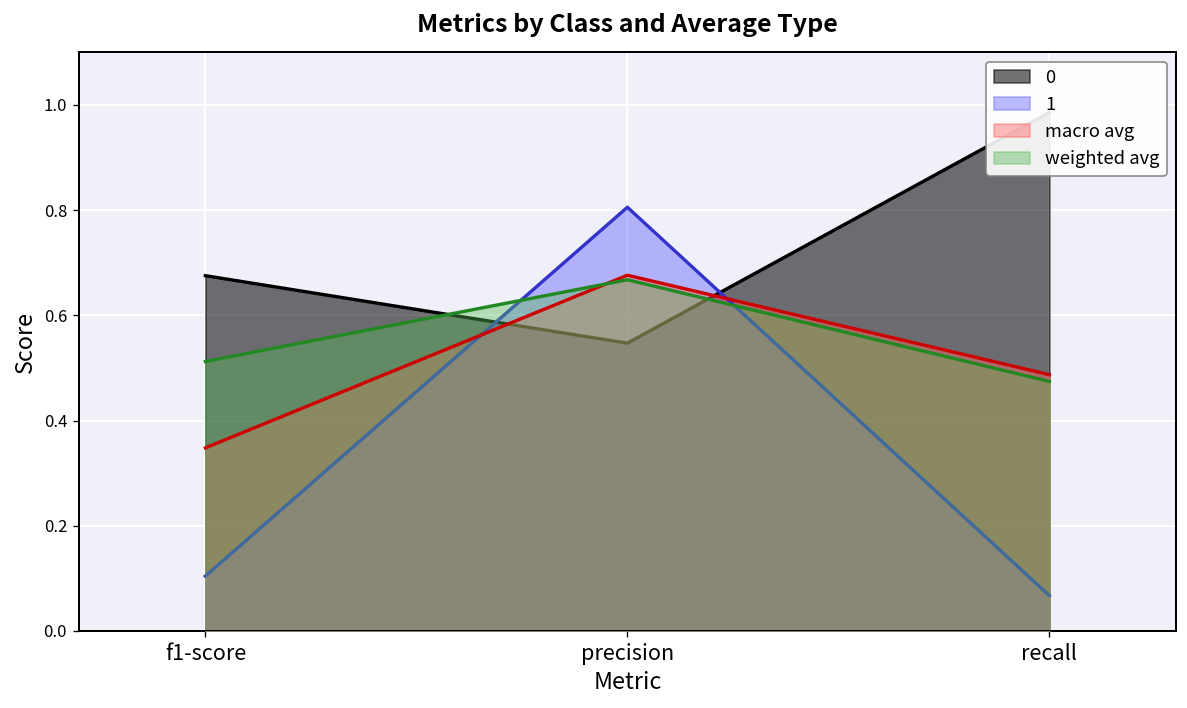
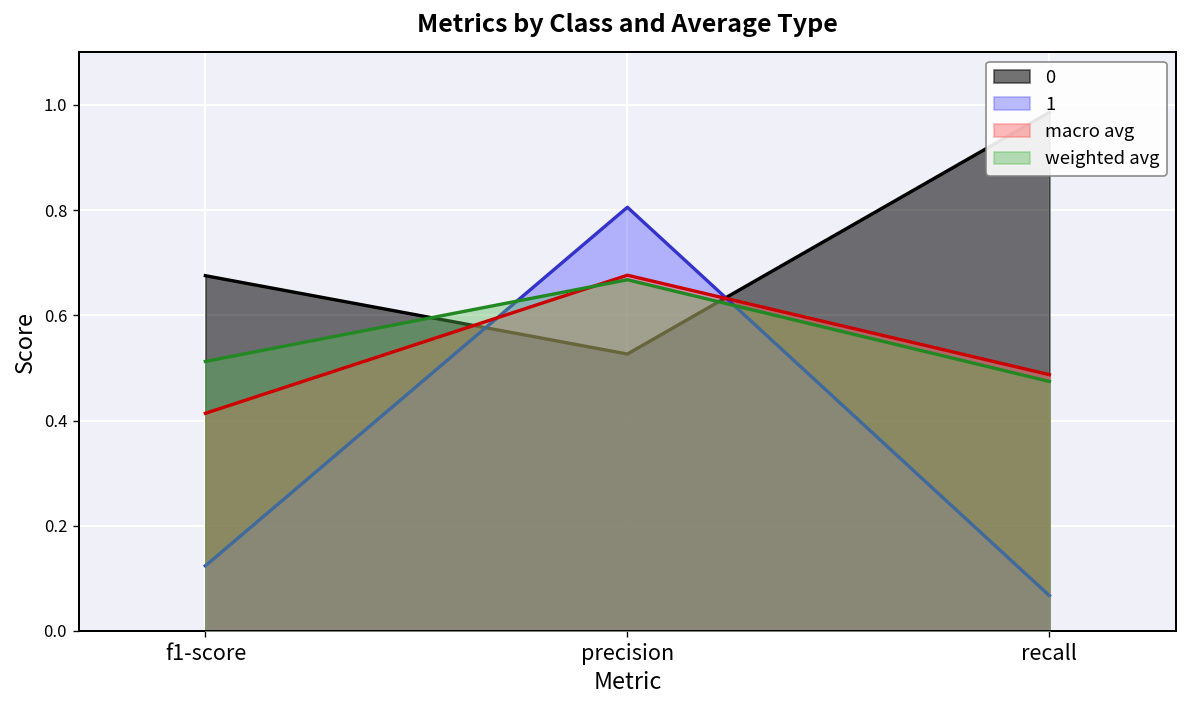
  {
    "0": {
      "f1-score": 0.68,
-     "precision": 0.55
+     "precision": 0.53
    },
    "1": {
-     "f1-score": 0.10,
+     "f1-score": 0.12,
      "precision": 0.81,
      "recall": 0.07
    },
    "macro avg": {
-     "f1-score": 0.35,
+     "f1-score": 0.41,
      "precision": 0.68,
      "recall": 0.49
    },
    "weighted avg": {
      "f1-score": 0.51,
      "precision": 0.67,
      "recall": 0.47
    }
  }
